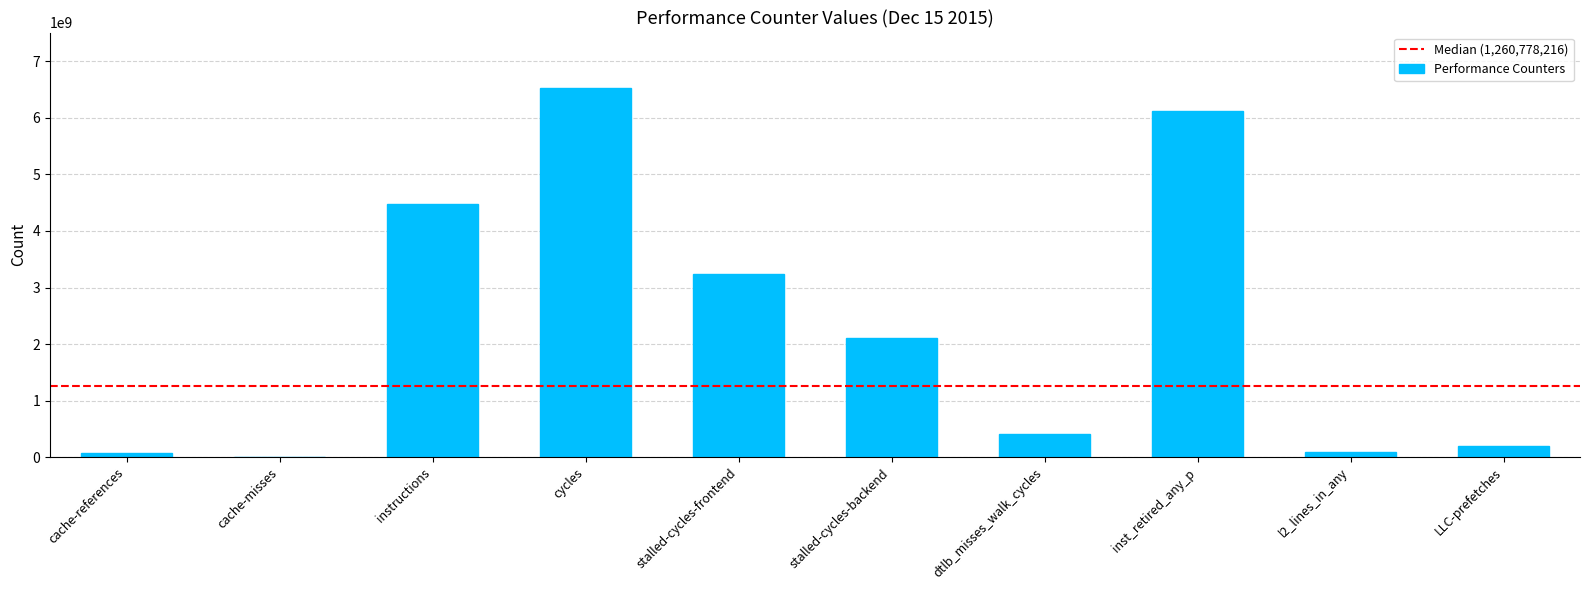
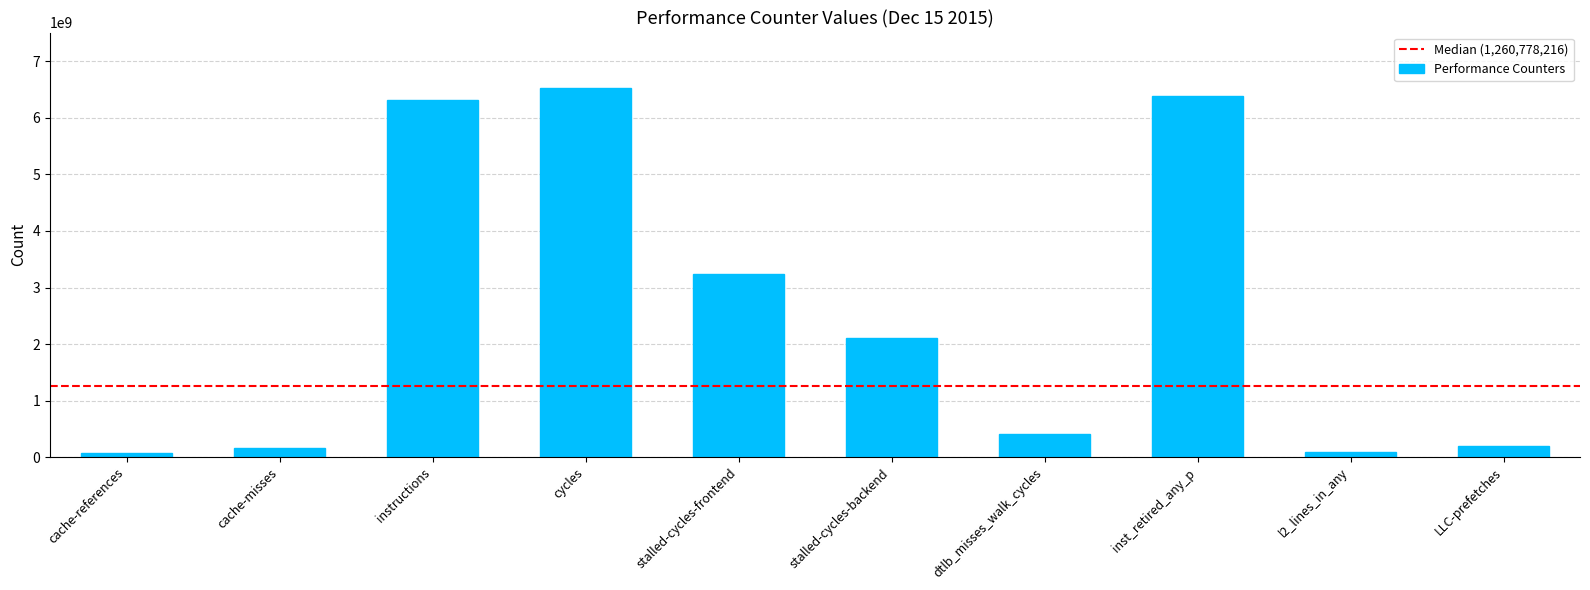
  {
    "cache-references": 100000000,
-   "cache-misses": 0,
-   "instructions": 4500000000,
+   "cache-misses": 200000000,
+   "instructions": 6300000000,
    "cycles": 6500000000,
    "stalled-cycles-frontend": 3200000000,
    "stalled-cycles-backend": 2100000000,
    "dtlb_misses_walk_cycles": 400000000,
-   "inst_retired_any_p": 6100000000,
+   "inst_retired_any_p": 6400000000,
    "l2_lines_in_any": 100000000,
    "LLC-prefetches": 200000000
  }
